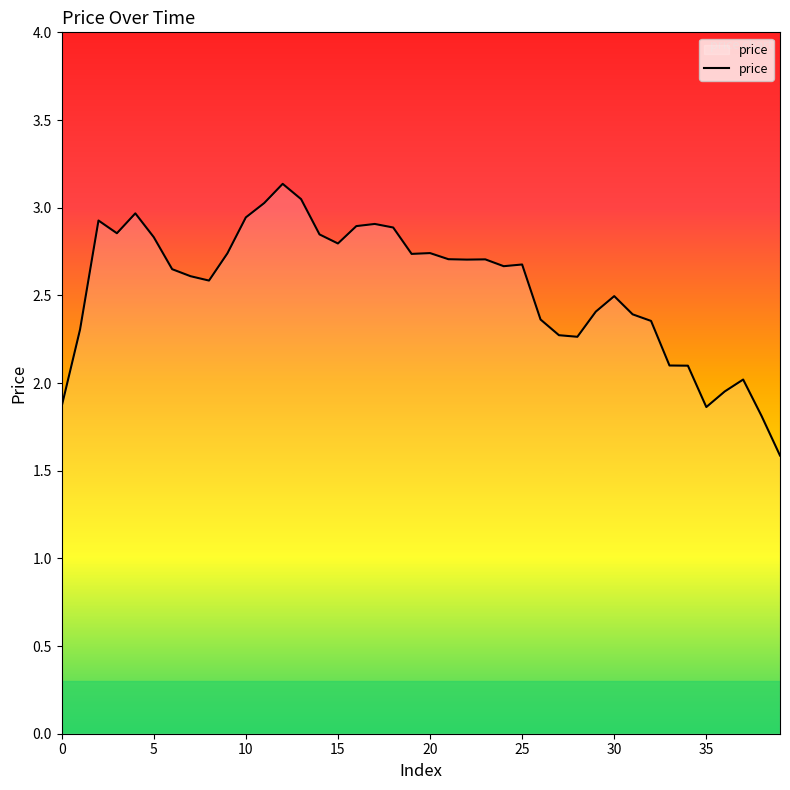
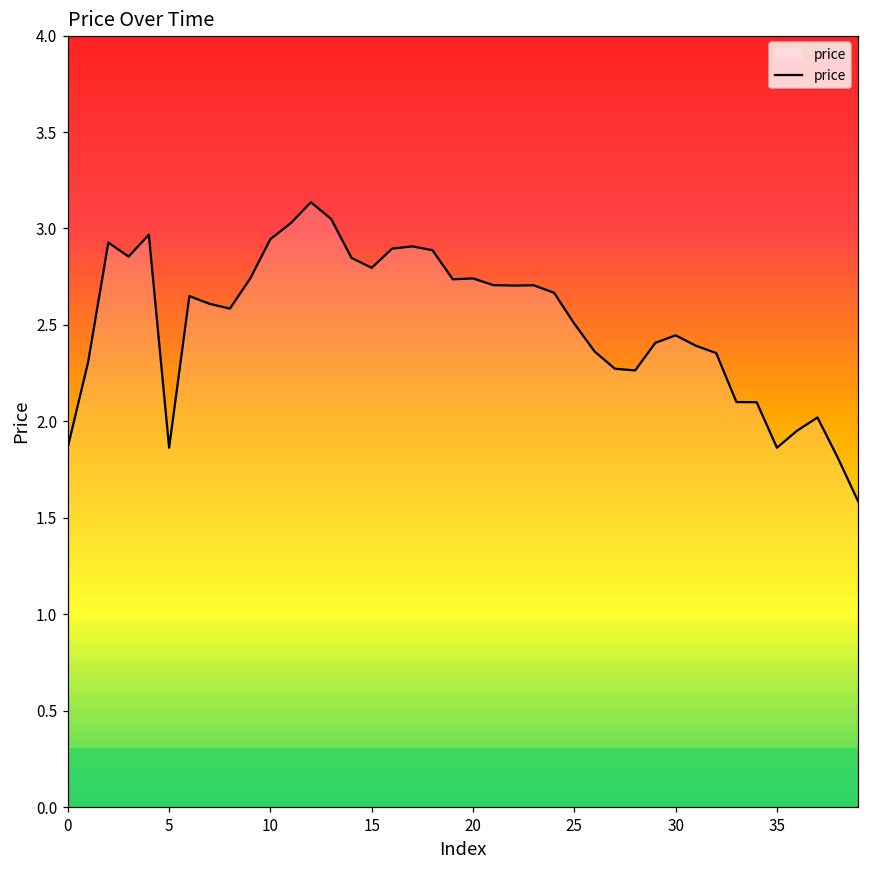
  {
    "0": 1.87,
-   "5": 2.83,
+   "5": 1.86,
    "10": 2.94,
    "15": 2.80,
    "20": 2.74,
-   "25": 2.68,
-   "30": 2.50,
+   "25": 2.51,
+   "30": 2.45,
    "35": 1.86
  }
